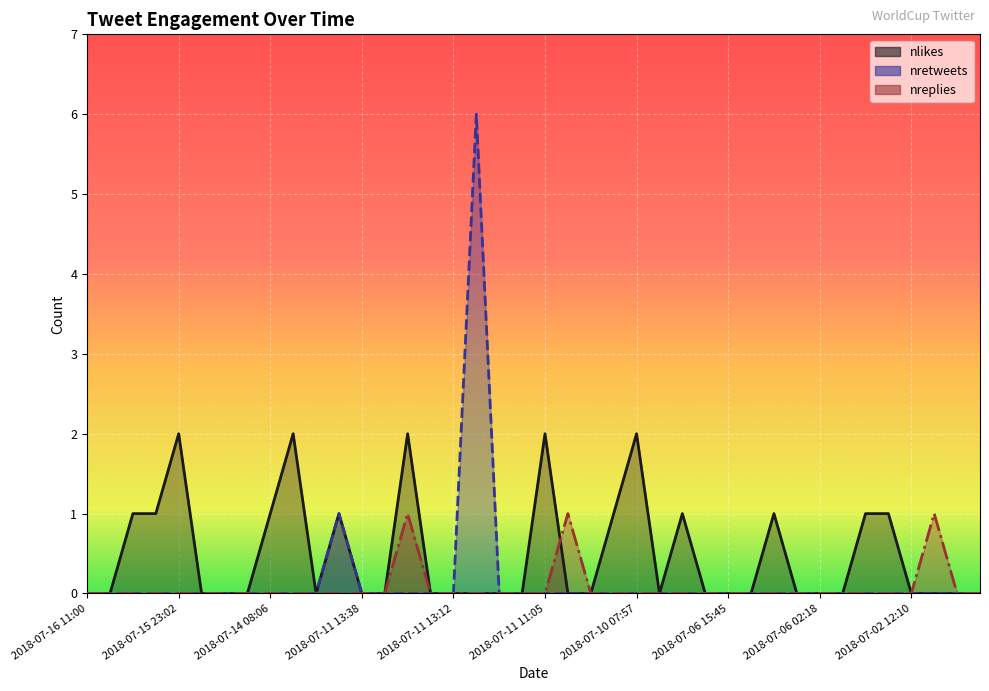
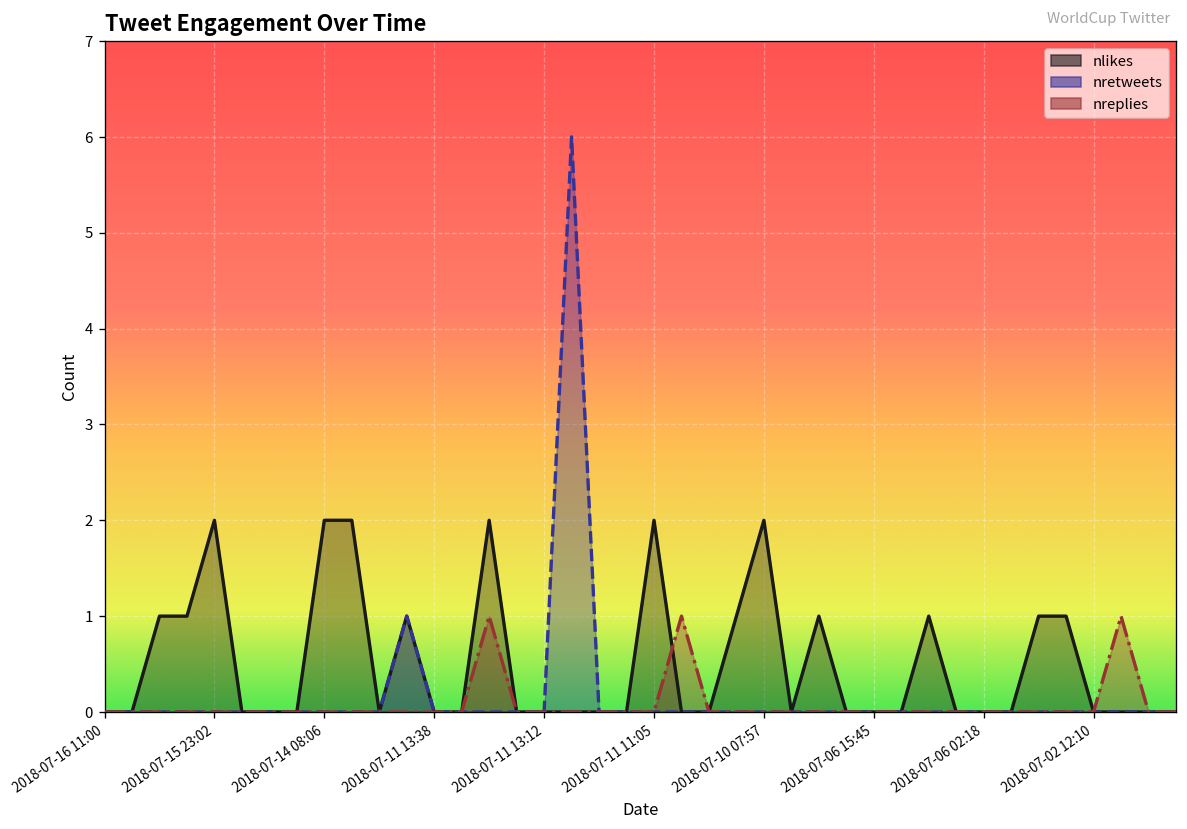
  {
    "nlikes": {
      "2018-07-15 23:02": 2,
-     "2018-07-14 08:06": 1,
+     "2018-07-14 08:06": 2,
      "2018-07-11 11:05": 2,
      "2018-07-10 07:57": 2
    }
  }
